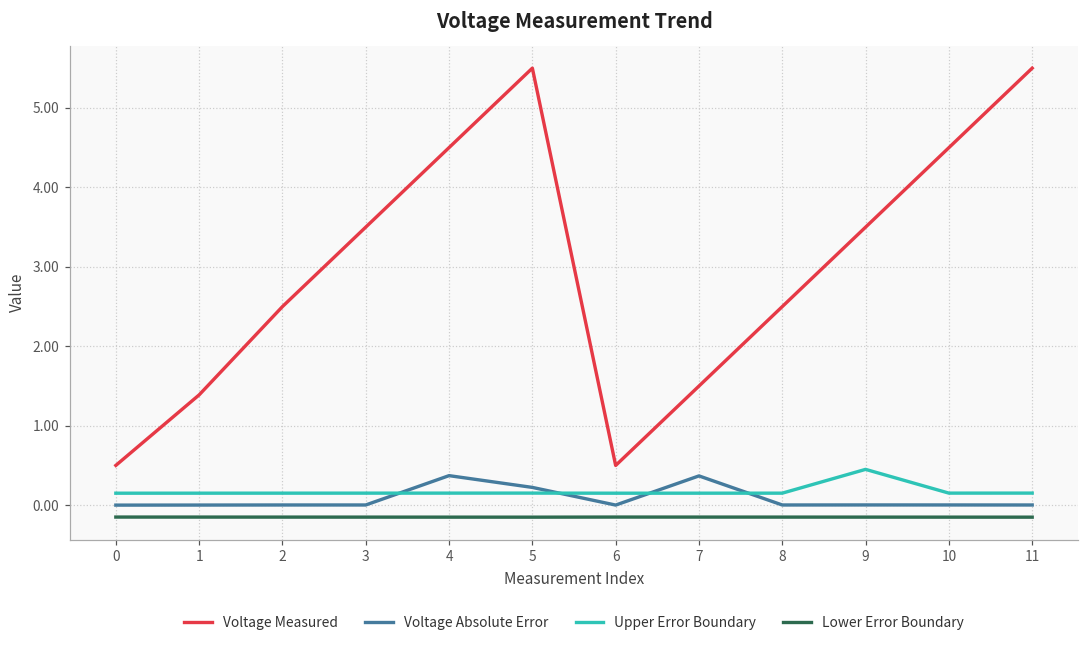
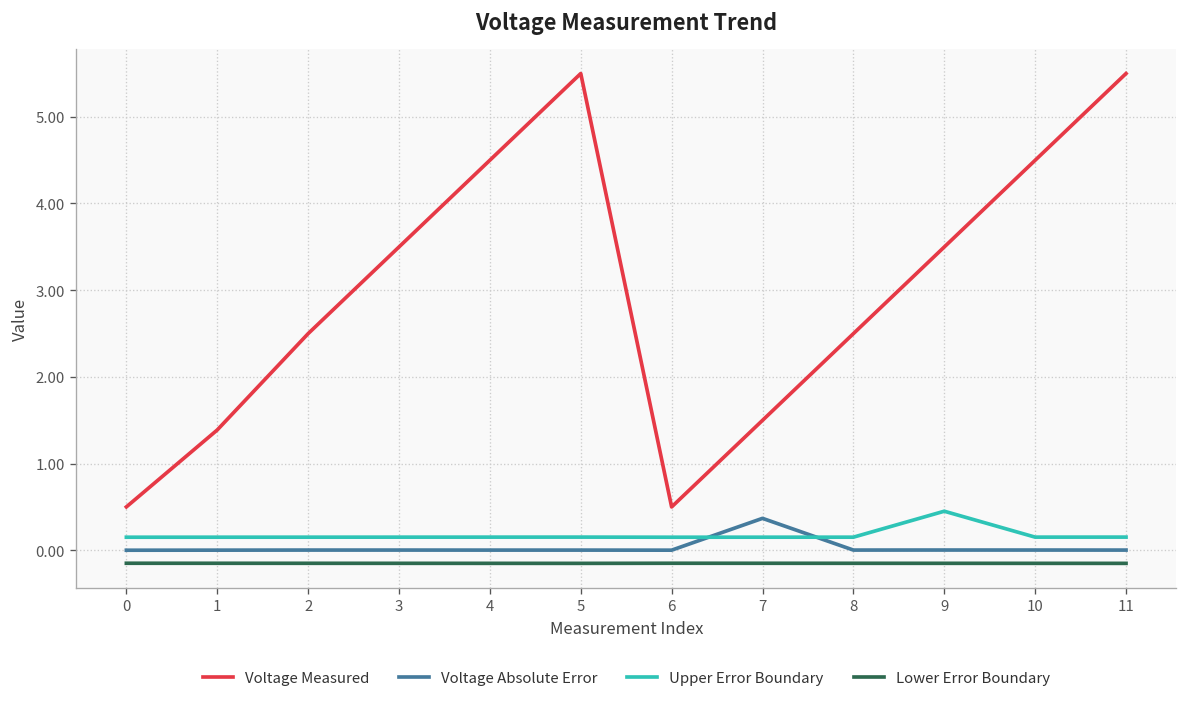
  {
    "Voltage Measured": {
      "0": 0.5,
      "1": 1.4,
      "2": 2.5,
      "3": 3.5,
      "4": 4.5,
      "5": 5.5,
      "6": 0.5,
      "7": 1.5,
      "8": 2.5,
      "9": 3.5,
      "10": 4.5,
      "11": 5.5
    },
    "Voltage Absolute Error": {
      "0": 0.0,
      "1": 0.0,
      "2": 0.0,
      "3": 0.0,
-     "4": 0.4,
-     "5": 0.2,
+     "4": 0.0,
+     "5": 0.0,
      "6": 0.0,
      "7": 0.4,
      "8": 0.0,
      "9": 0.0,
      "10": 0.0,
      "11": 0.0
    },
    "Upper Error Boundary": {
      "0": 0.2,
      "1": 0.2,
      "2": 0.2,
      "3": 0.2,
      "4": 0.2,
      "5": 0.2,
      "6": 0.2,
      "7": 0.2,
      "8": 0.2,
      "9": 0.5,
      "10": 0.2,
      "11": 0.2
    },
    "Lower Error Boundary": {
      "0": -0.2,
      "1": -0.2,
      "2": -0.2,
      "3": -0.2,
      "4": -0.2,
      "5": -0.2,
      "6": -0.2,
      "7": -0.2,
      "8": -0.2,
      "9": -0.2,
      "10": -0.2,
      "11": -0.2
    }
  }
